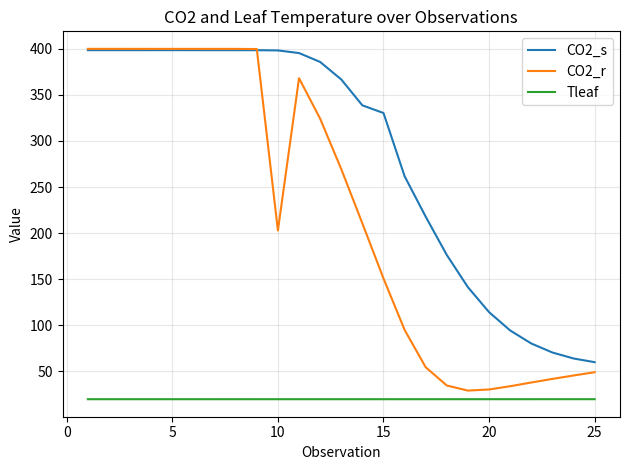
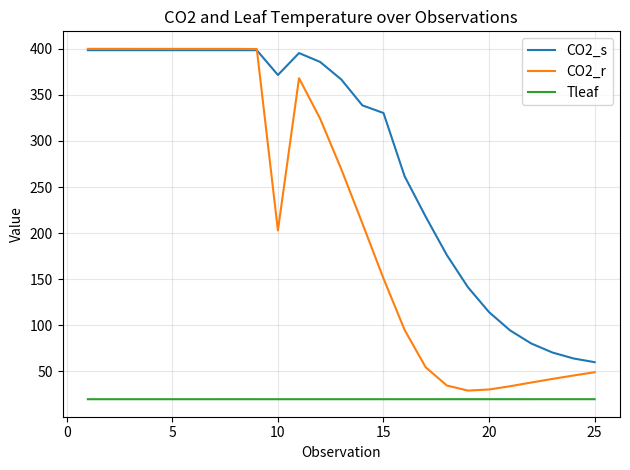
  {
    "CO2_s": {
-     "10": 400,
+     "10": 370,
      "15": 330,
      "20": 110,
      "25": 60
    },
    "CO2_r": {
      "10": 200,
      "15": 150,
      "20": 30,
      "25": 50
    },
    "Tleaf": {
      "5": 20,
      "10": 20,
      "15": 20,
      "20": 20,
      "25": 20
    }
  }
